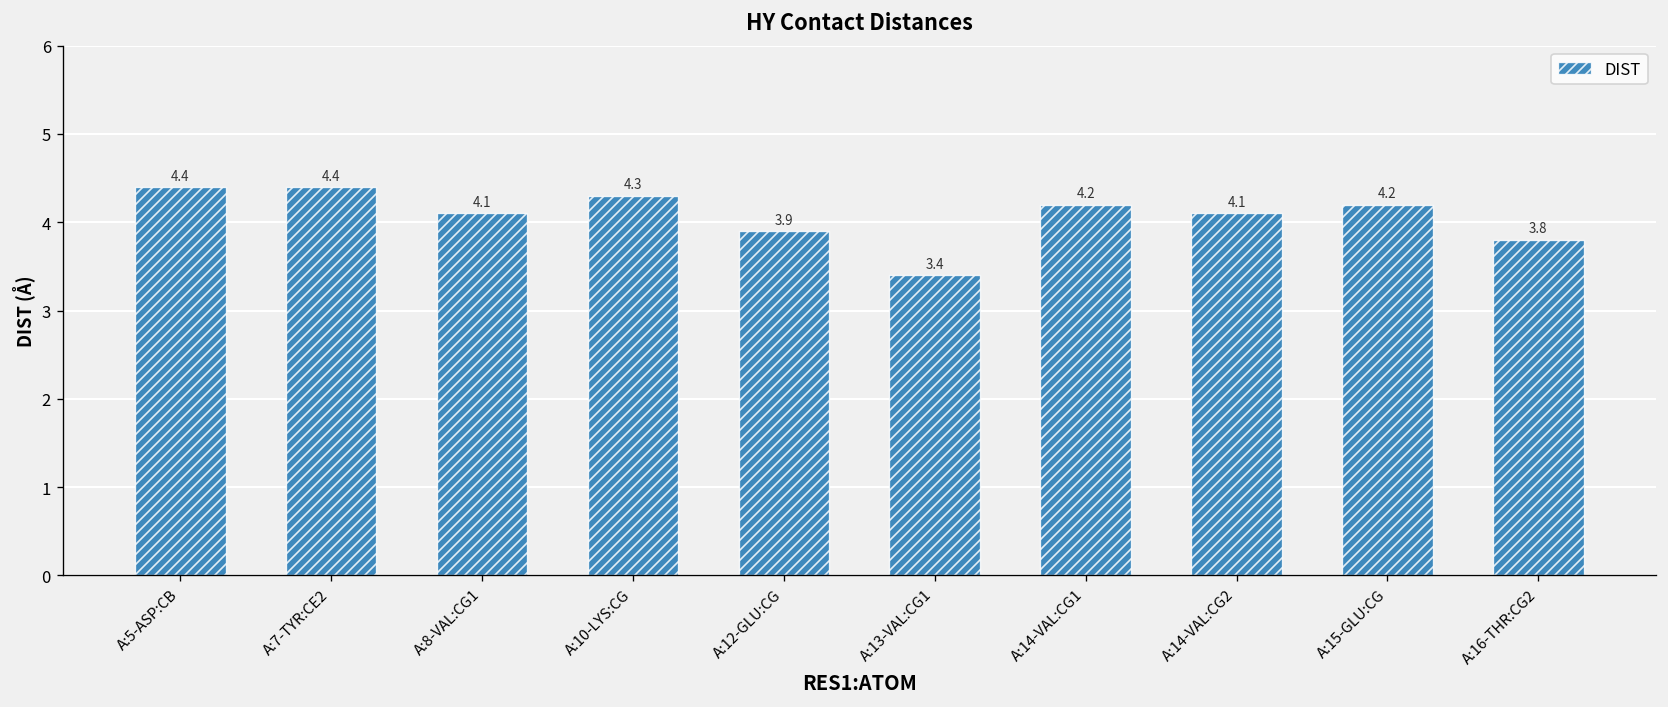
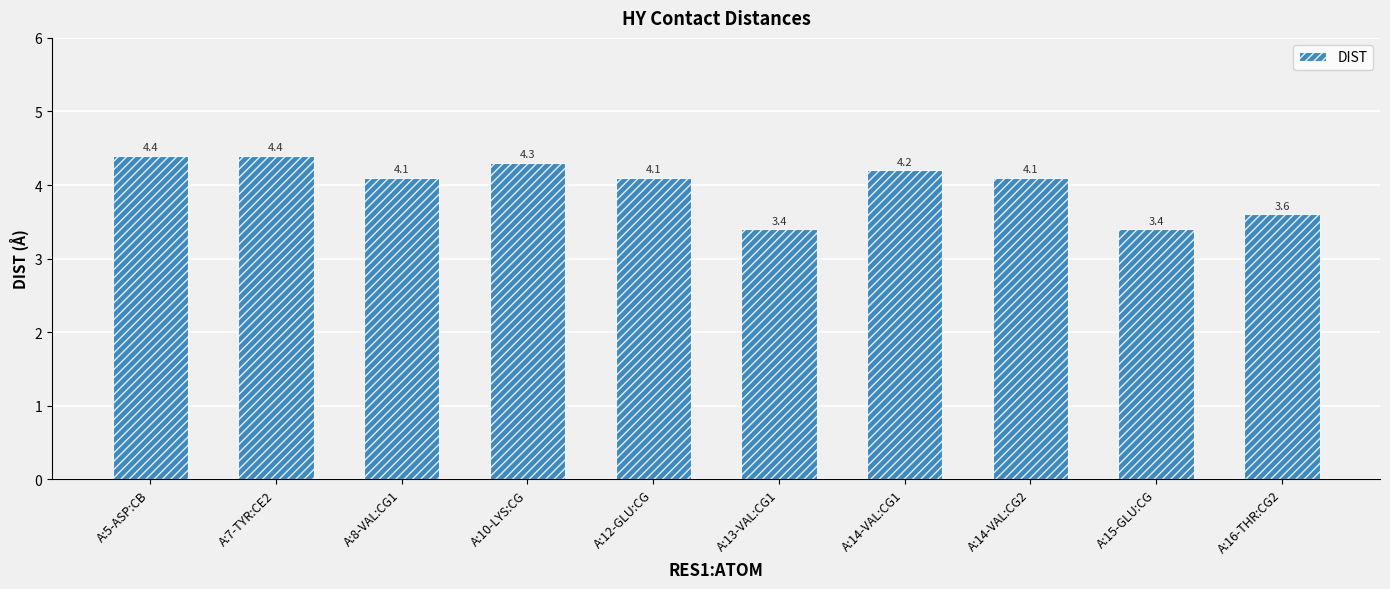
  {
    "A:5-ASP:CB": 4.4,
    "A:7-TYR:CE2": 4.4,
    "A:8-VAL:CG1": 4.1,
    "A:10-LYS:CG": 4.3,
-   "A:12-GLU:CG": 3.9,
+   "A:12-GLU:CG": 4.1,
    "A:13-VAL:CG1": 3.4,
    "A:14-VAL:CG1": 4.2,
    "A:14-VAL:CG2": 4.1,
-   "A:15-GLU:CG": 4.2,
-   "A:16-THR:CG2": 3.8
+   "A:15-GLU:CG": 3.4,
+   "A:16-THR:CG2": 3.6
  }
